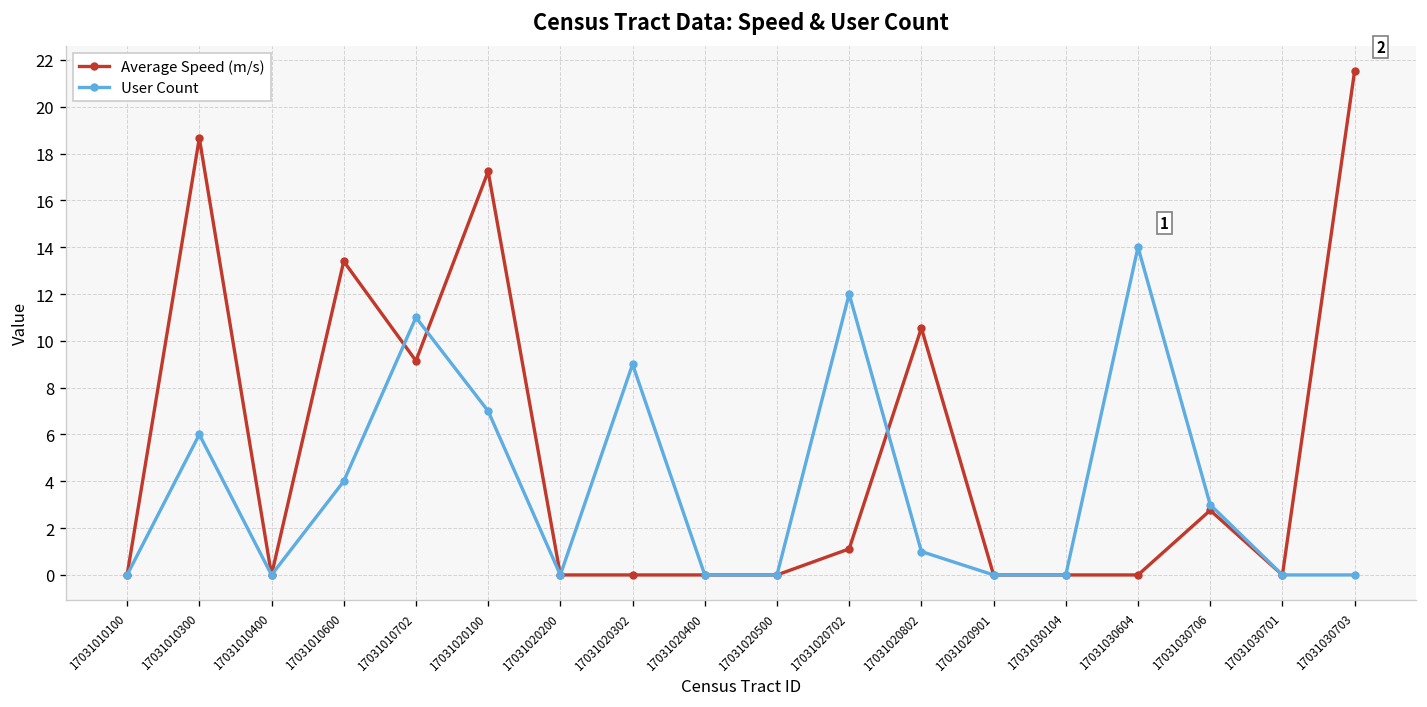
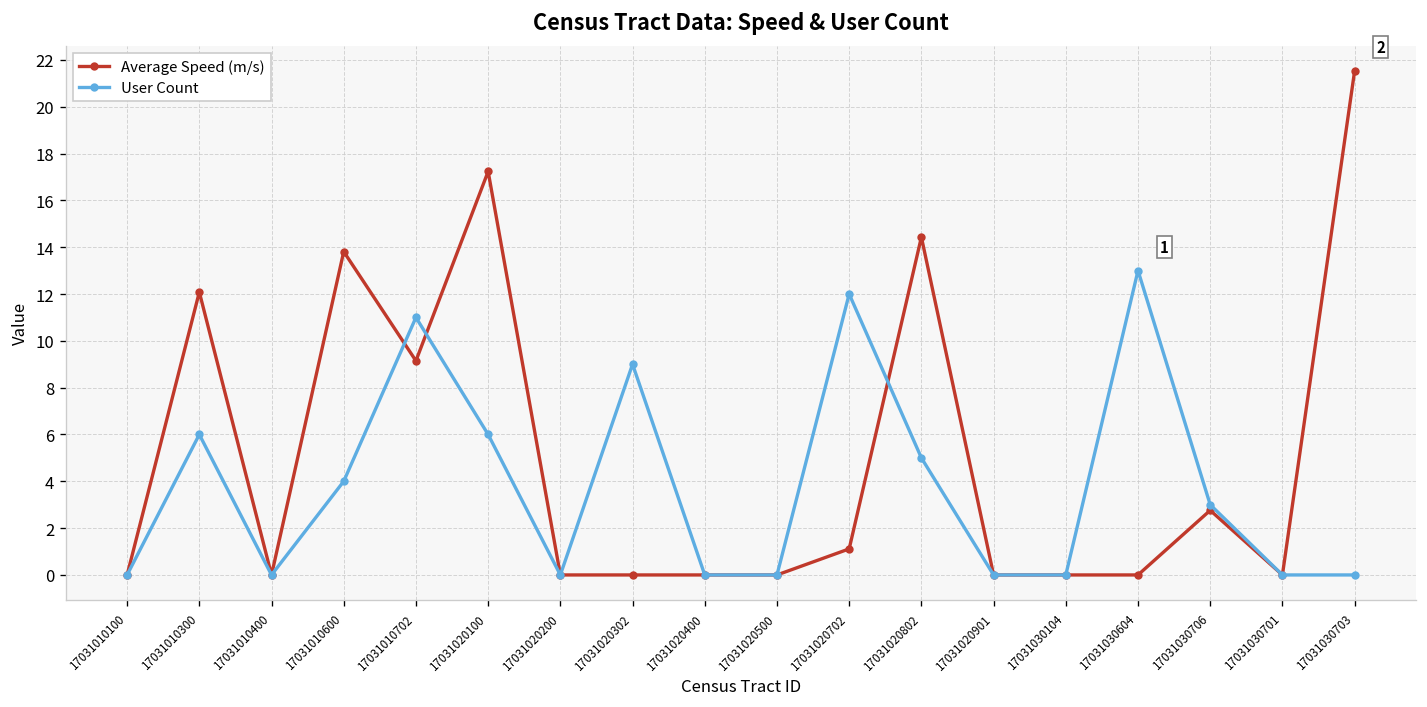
  {
    "Average Speed (m/s)": {
-     "17031010300": 18.7,
-     "17031010600": 13.4,
+     "17031010300": 12.1,
+     "17031010600": 13.8,
      "17031010702": 9.1,
      "17031020100": 17.2,
      "17031020302": 0.0,
      "17031020702": 1.1,
-     "17031020802": 10.5,
+     "17031020802": 14.4,
      "17031030604": 0.0,
      "17031030706": 2.8
    },
    "User Count": {
      "17031010300": 6,
      "17031010600": 4,
      "17031010702": 11,
-     "17031020100": 7,
+     "17031020100": 6,
      "17031020302": 9,
      "17031020702": 12,
-     "17031020802": 1,
-     "17031030604": 14,
+     "17031020802": 5,
+     "17031030604": 13,
      "17031030706": 3,
      "17031030703": 0
    }
  }
